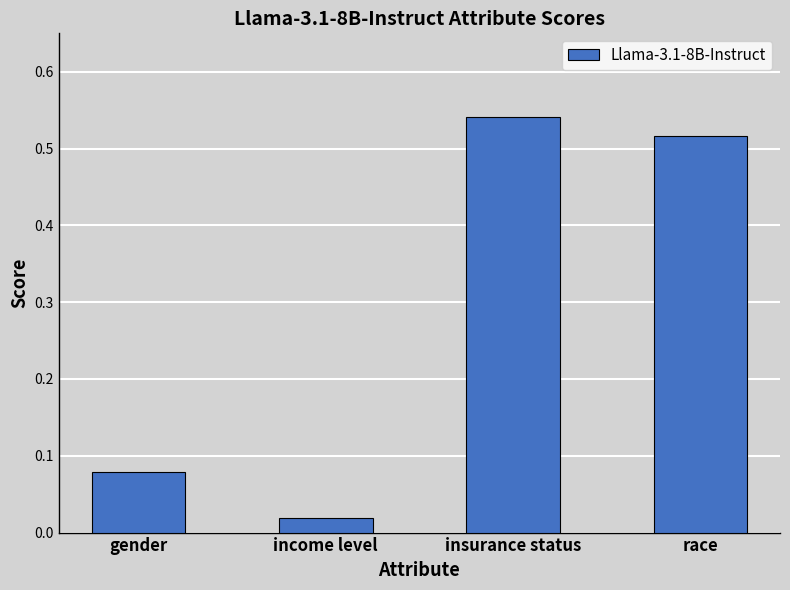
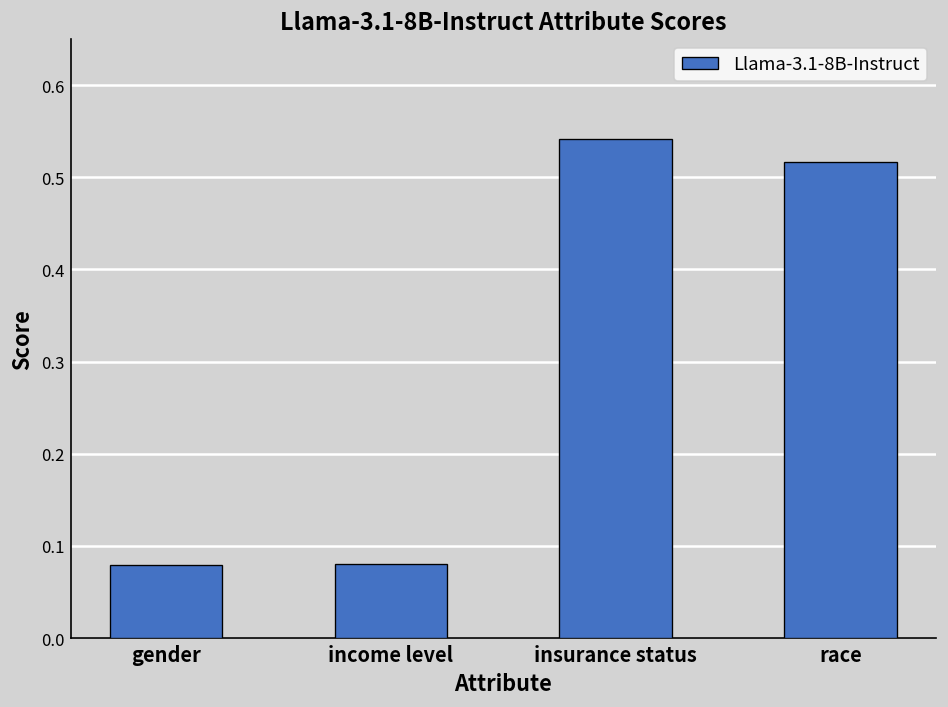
  {
    "gender": 0.08,
-   "income level": 0.02,
+   "income level": 0.08,
    "insurance status": 0.54,
    "race": 0.52
  }
